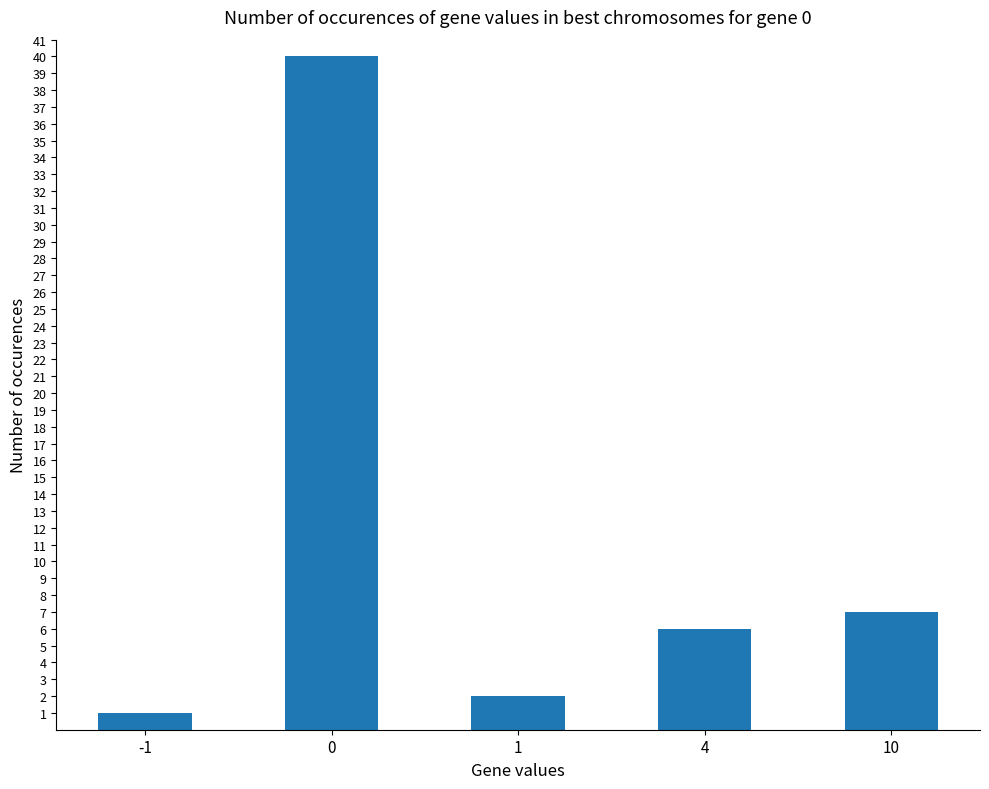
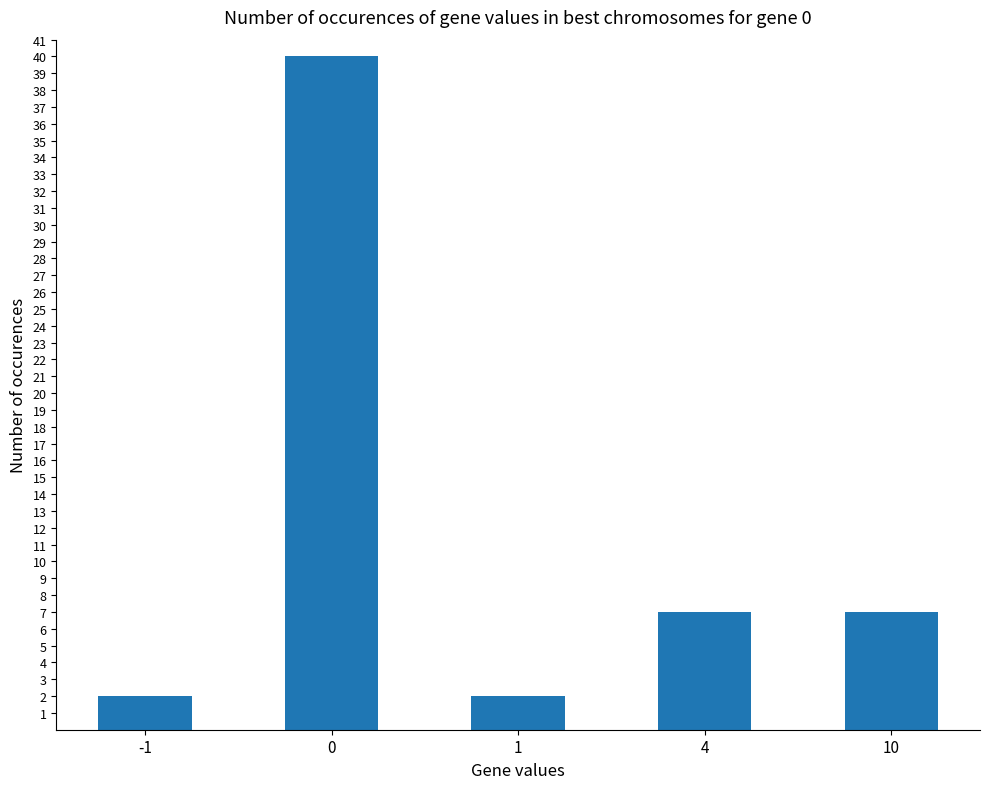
  {
-   "-1": 1,
+   "-1": 2,
    "0": 40,
    "1": 2,
-   "4": 6,
+   "4": 7,
    "10": 7
  }
